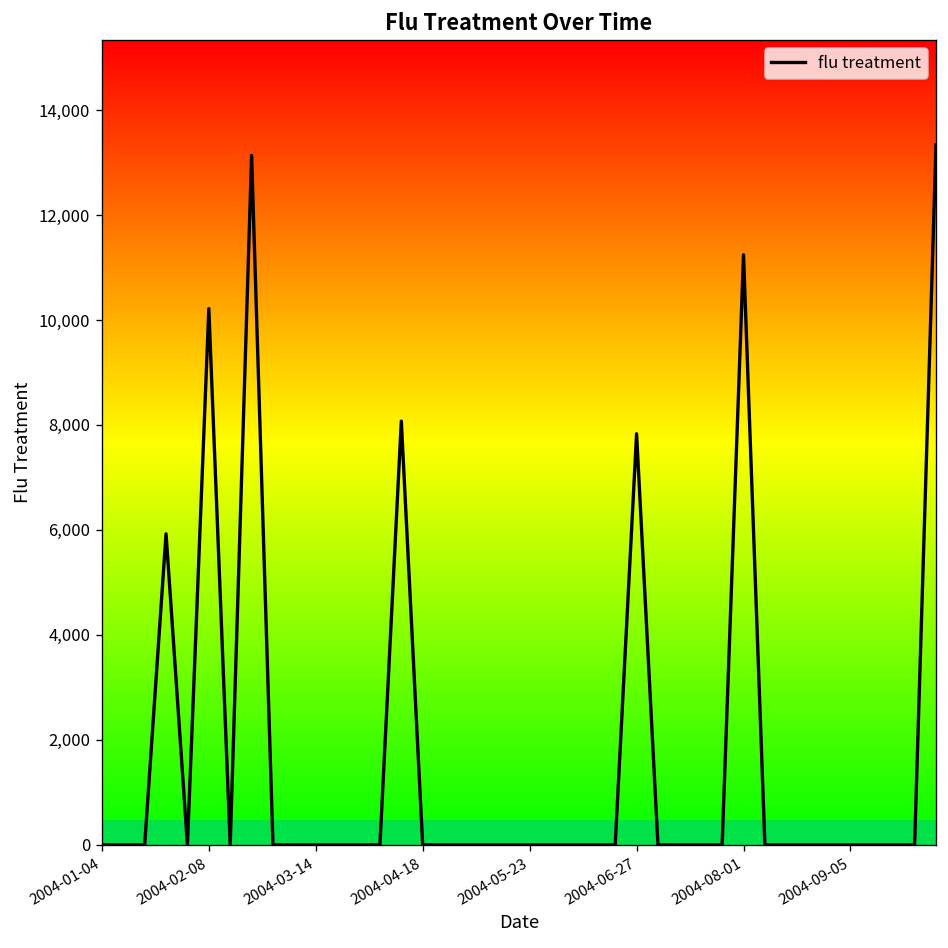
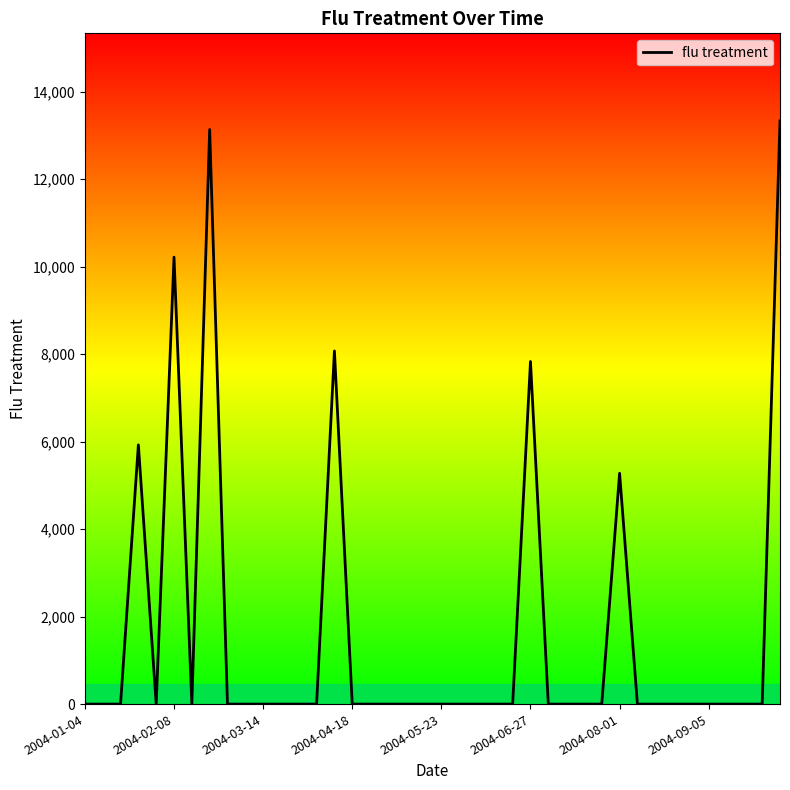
  {
    "2004-02-08": "10,200",
    "2004-06-27": "7,800",
-   "2004-08-01": "11,200"
+   "2004-08-01": "5,300"
  }
